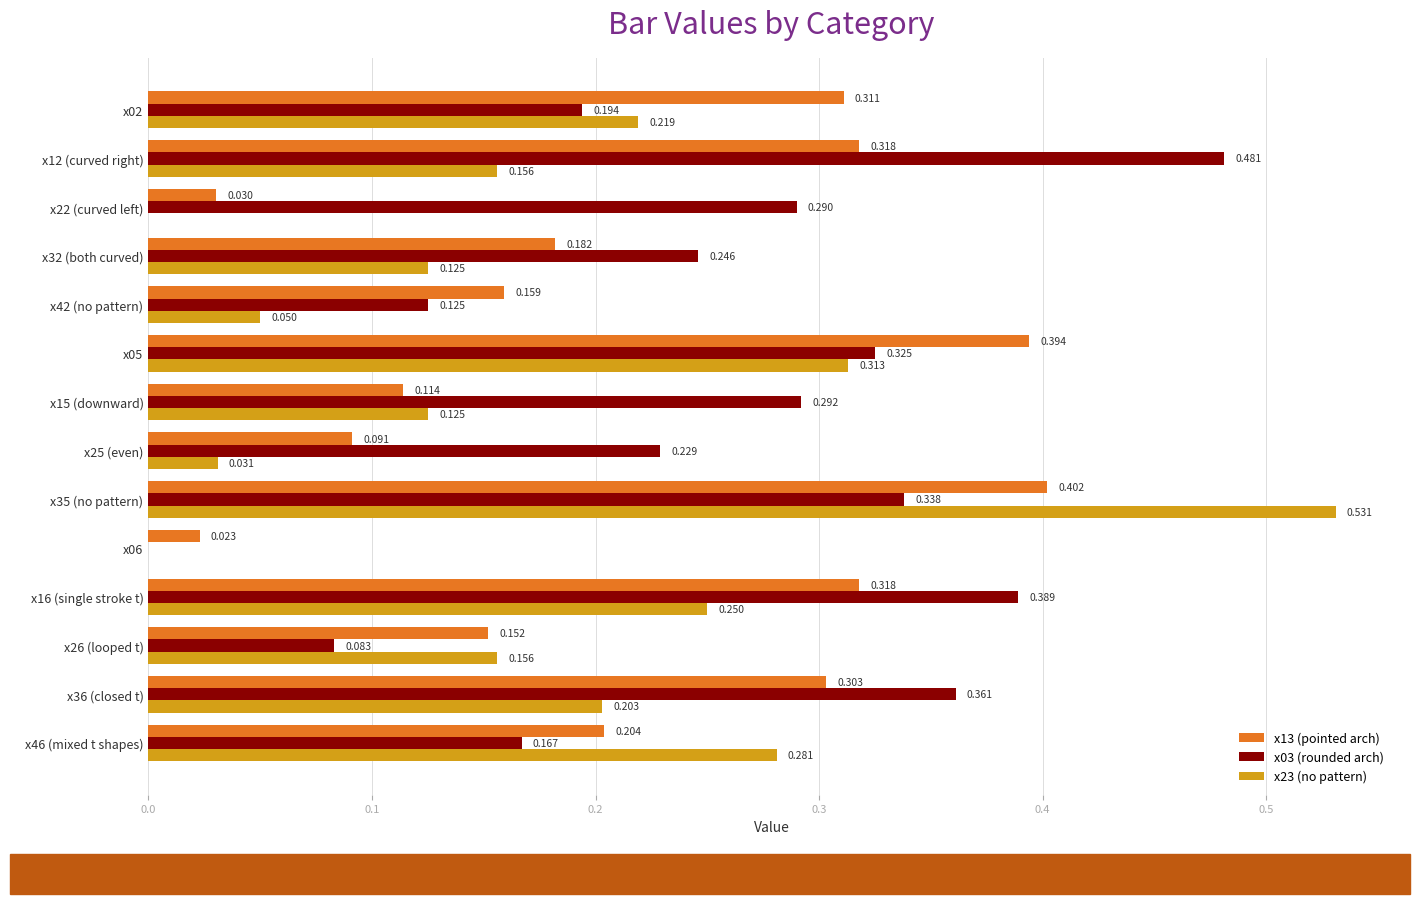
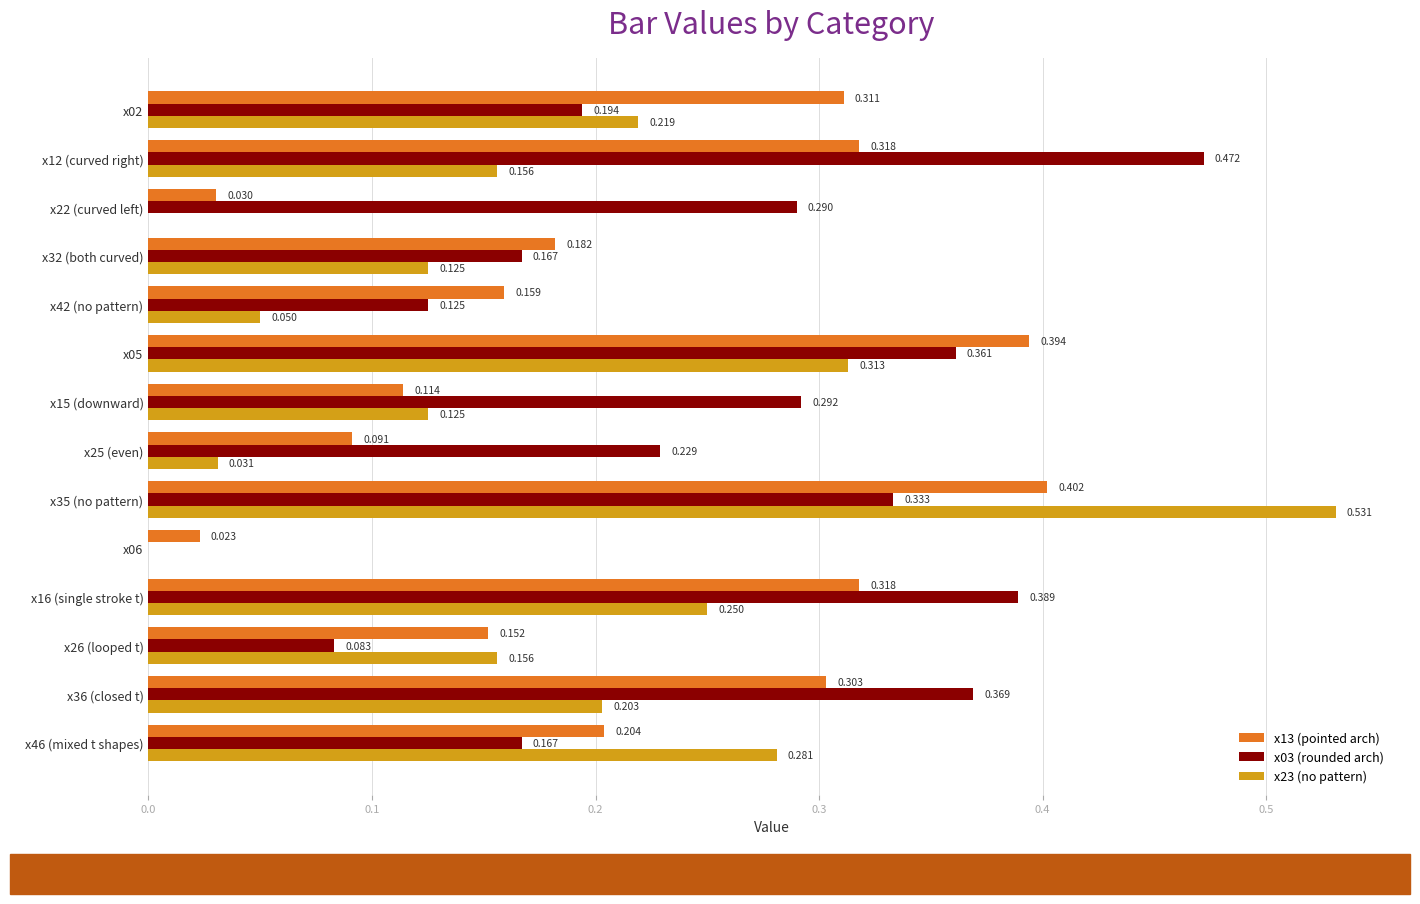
  {
    "x03 (rounded arch)": {
      "x02": 0.194,
-     "x12 (curved right)": 0.481,
+     "x12 (curved right)": 0.472,
      "x22 (curved left)": 0.290,
-     "x32 (both curved)": 0.246,
+     "x32 (both curved)": 0.167,
      "x42 (no pattern)": 0.125,
-     "x05": 0.325,
+     "x05": 0.361,
      "x15 (downward)": 0.292,
      "x25 (even)": 0.229,
-     "x35 (no pattern)": 0.338,
+     "x35 (no pattern)": 0.333,
      "x16 (single stroke t)": 0.389,
      "x26 (looped t)": 0.083,
-     "x36 (closed t)": 0.361,
+     "x36 (closed t)": 0.369,
      "x46 (mixed t shapes)": 0.167
    }
  }
